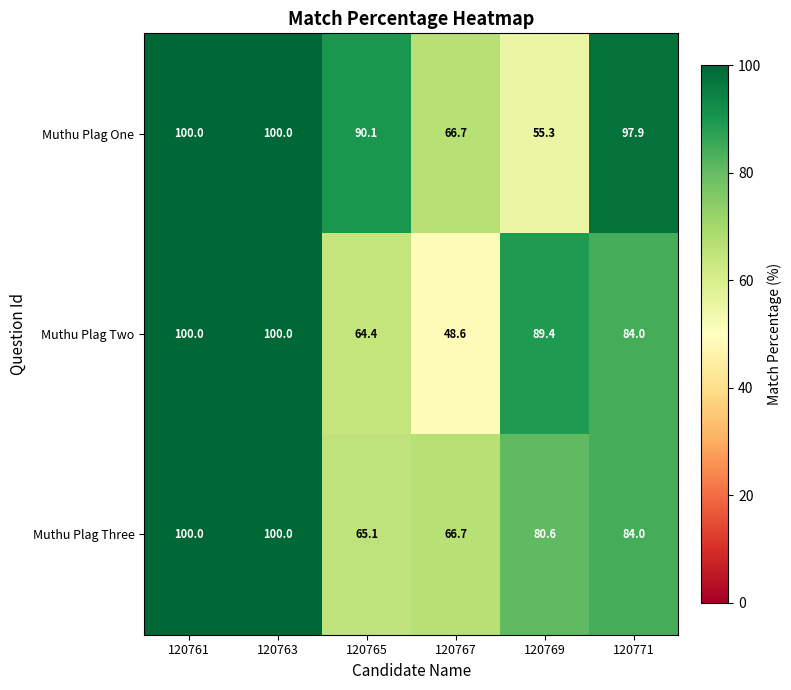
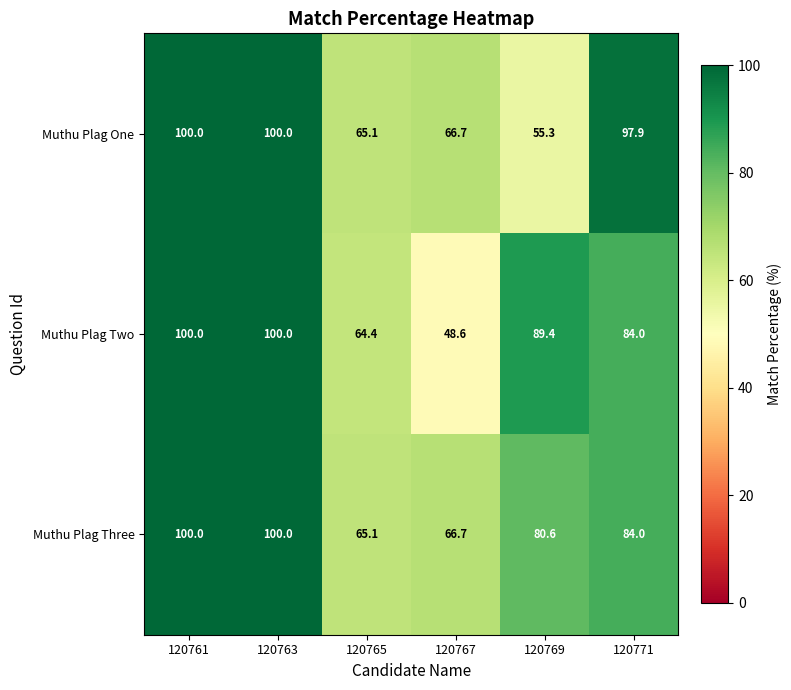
  {
    "Muthu Plag One": {
      "120761": 100.0,
      "120763": 100.0,
-     "120765": 90.1,
+     "120765": 65.1,
      "120767": 66.7,
      "120769": 55.3,
      "120771": 97.9
    },
    "Muthu Plag Two": {
      "120761": 100.0,
      "120763": 100.0,
      "120765": 64.4,
      "120767": 48.6,
      "120769": 89.4,
      "120771": 84.0
    },
    "Muthu Plag Three": {
      "120761": 100.0,
      "120763": 100.0,
      "120765": 65.1,
      "120767": 66.7,
      "120769": 80.6,
      "120771": 84.0
    }
  }
